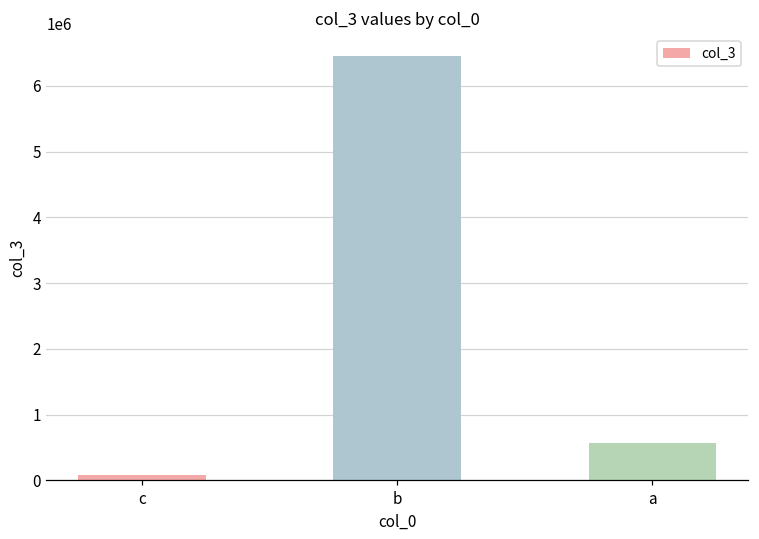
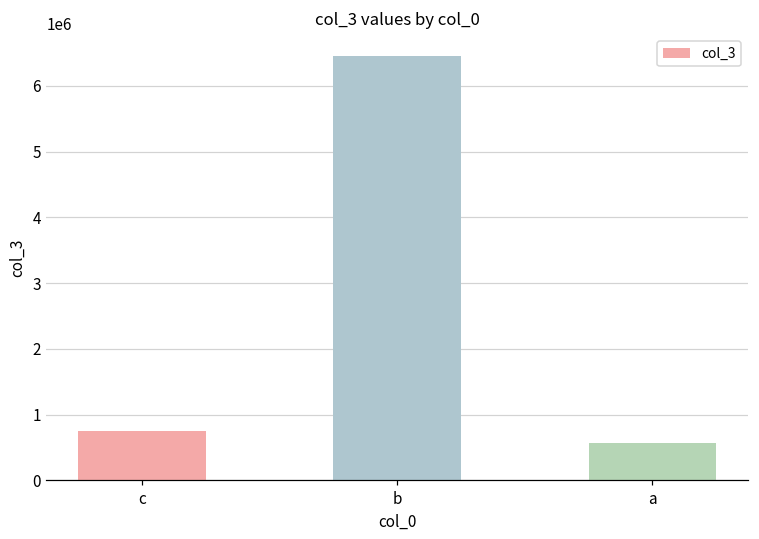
  {
-   "c": 100000,
+   "c": 800000,
    "b": 6500000,
    "a": 600000
  }
